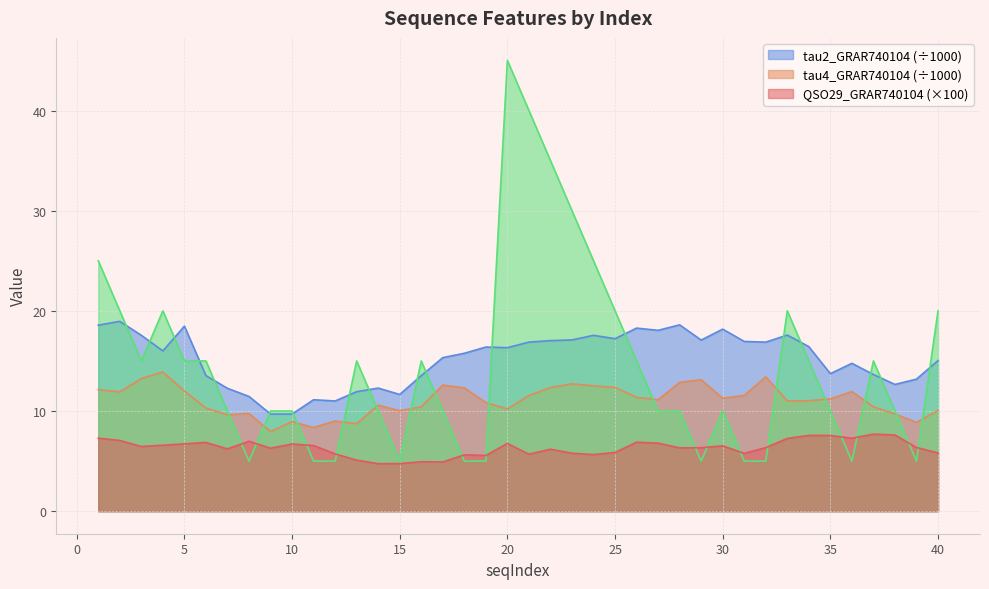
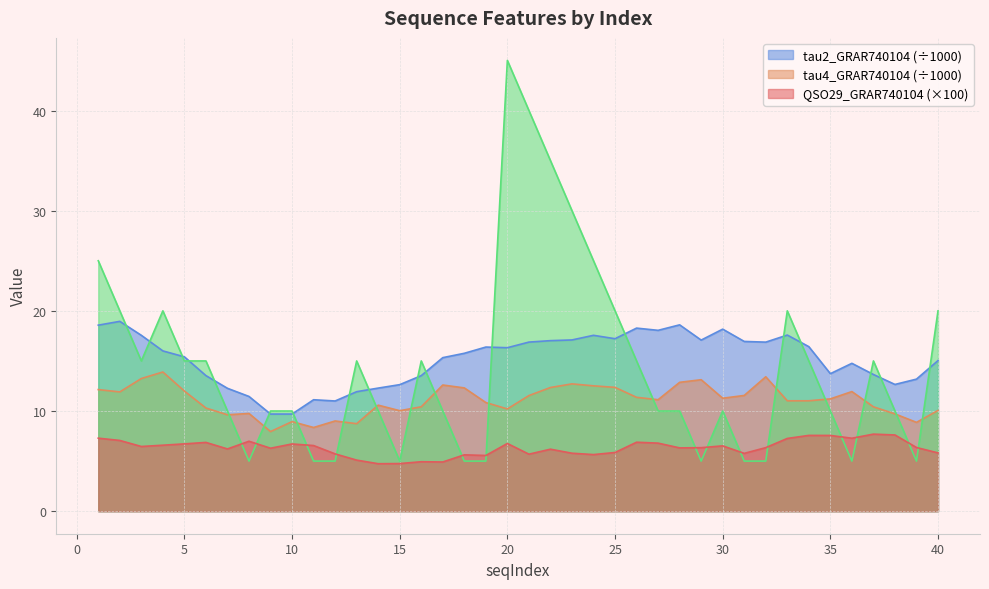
  {
    "tau2_GRAR740104 (÷1000)": {
-     "5": 18.5,
+     "5": 15.4,
      "10": 9.7,
-     "15": 11.7,
+     "15": 12.6,
      "20": 16.3,
      "25": 17.2,
      "30": 18.2,
      "35": 13.7,
      "40": 15.0
    }
  }
